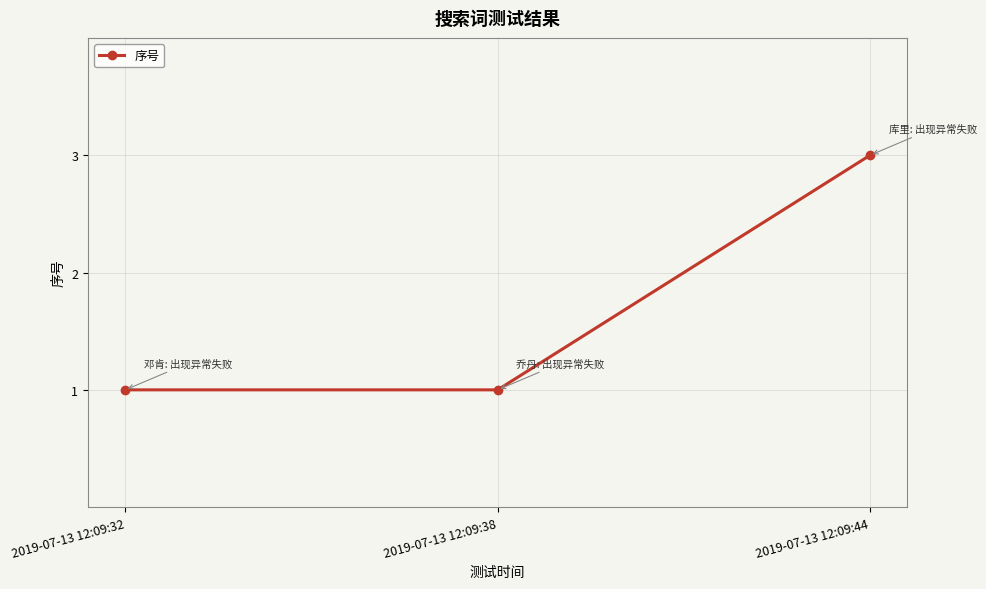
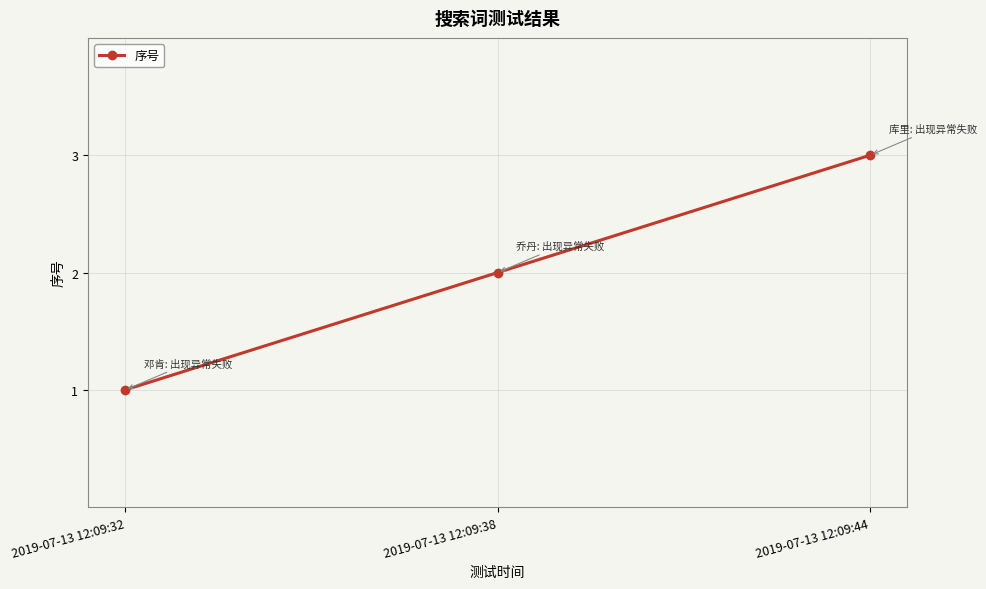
  {
    "2019-07-13 12:09:32": 1,
-   "2019-07-13 12:09:38": 1,
+   "2019-07-13 12:09:38": 2,
    "2019-07-13 12:09:44": 3
  }
